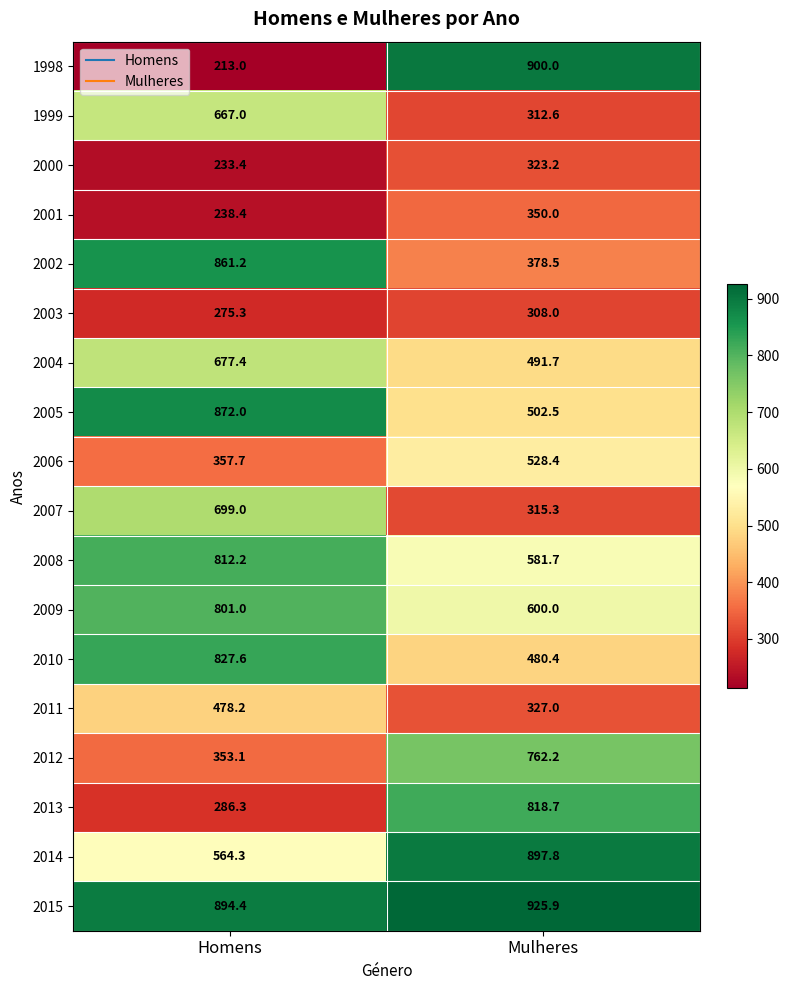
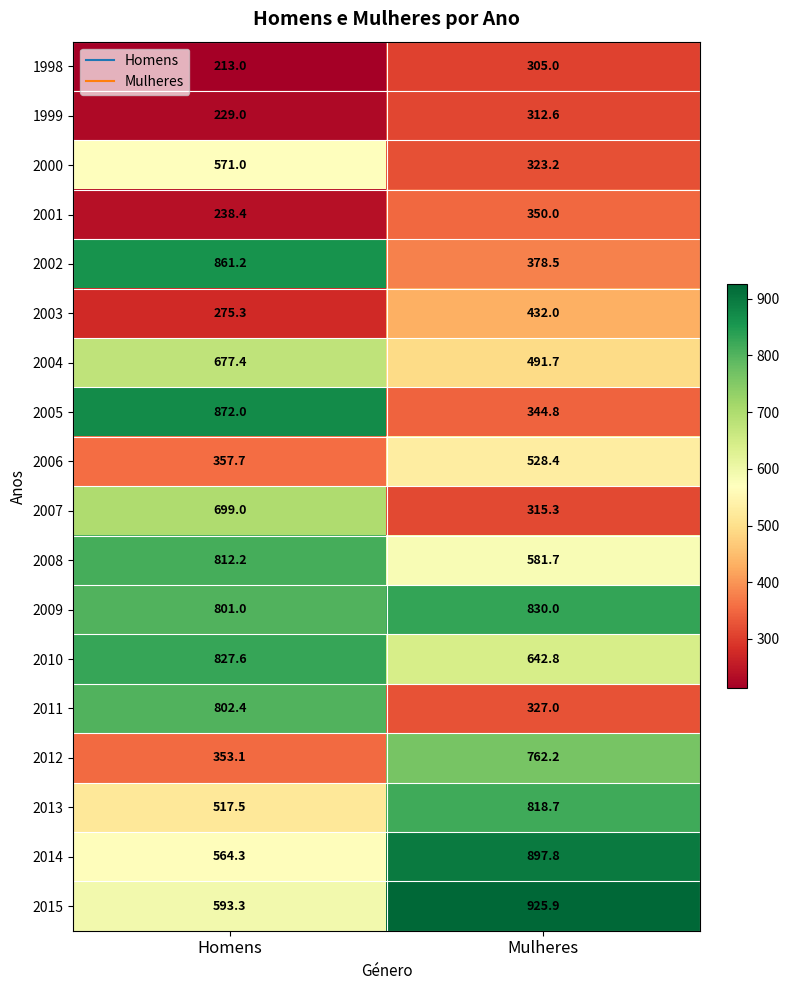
  {
    "1998": {
      "Homens": 213.0,
-     "Mulheres": 900.0
+     "Mulheres": 305.0
    },
    "1999": {
-     "Homens": 667.0,
+     "Homens": 229.0,
      "Mulheres": 312.6
    },
    "2000": {
-     "Homens": 233.4,
+     "Homens": 571.0,
      "Mulheres": 323.2
    },
    "2001": {
      "Homens": 238.4,
      "Mulheres": 350.0
    },
    "2002": {
      "Homens": 861.2,
      "Mulheres": 378.5
    },
    "2003": {
      "Homens": 275.3,
-     "Mulheres": 308.0
+     "Mulheres": 432.0
    },
    "2004": {
      "Homens": 677.4,
      "Mulheres": 491.7
    },
    "2005": {
      "Homens": 872.0,
-     "Mulheres": 502.5
+     "Mulheres": 344.8
    },
    "2006": {
      "Homens": 357.7,
      "Mulheres": 528.4
    },
    "2007": {
      "Homens": 699.0,
      "Mulheres": 315.3
    },
    "2008": {
      "Homens": 812.2,
      "Mulheres": 581.7
    },
    "2009": {
      "Homens": 801.0,
-     "Mulheres": 600.0
+     "Mulheres": 830.0
    },
    "2010": {
      "Homens": 827.6,
-     "Mulheres": 480.4
+     "Mulheres": 642.8
    },
    "2011": {
-     "Homens": 478.2,
+     "Homens": 802.4,
      "Mulheres": 327.0
    },
    "2012": {
      "Homens": 353.1,
      "Mulheres": 762.2
    },
    "2013": {
-     "Homens": 286.3,
+     "Homens": 517.5,
      "Mulheres": 818.7
    },
    "2014": {
      "Homens": 564.3,
      "Mulheres": 897.8
    },
    "2015": {
-     "Homens": 894.4,
+     "Homens": 593.3,
      "Mulheres": 925.9
    }
  }
